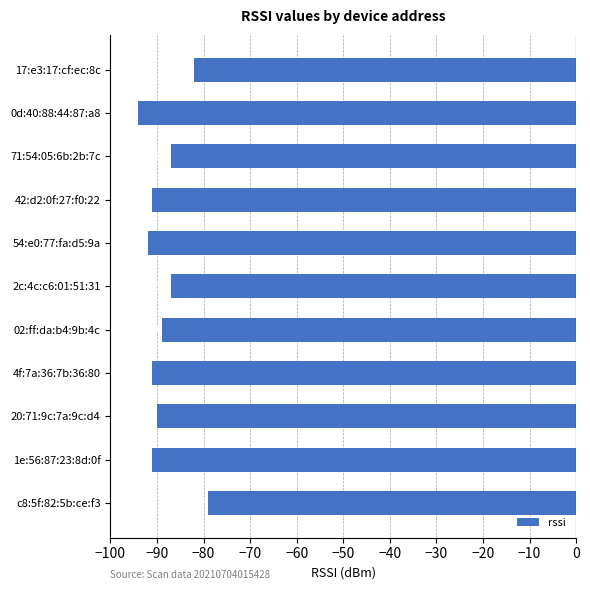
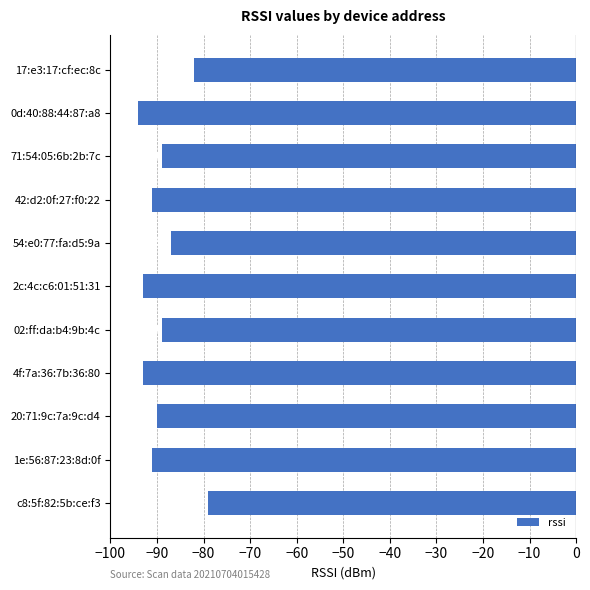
  {
    "17:e3:17:cf:ec:8c": -82,
    "0d:40:88:44:87:a8": -94,
-   "71:54:05:6b:2b:7c": -87,
+   "71:54:05:6b:2b:7c": -89,
    "42:d2:0f:27:f0:22": -91,
-   "54:e0:77:fa:d5:9a": -92,
-   "2c:4c:c6:01:51:31": -87,
+   "54:e0:77:fa:d5:9a": -87,
+   "2c:4c:c6:01:51:31": -93,
    "02:ff:da:b4:9b:4c": -89,
-   "4f:7a:36:7b:36:80": -91,
+   "4f:7a:36:7b:36:80": -93,
    "20:71:9c:7a:9c:d4": -90,
    "1e:56:87:23:8d:0f": -91,
    "c8:5f:82:5b:ce:f3": -79
  }
